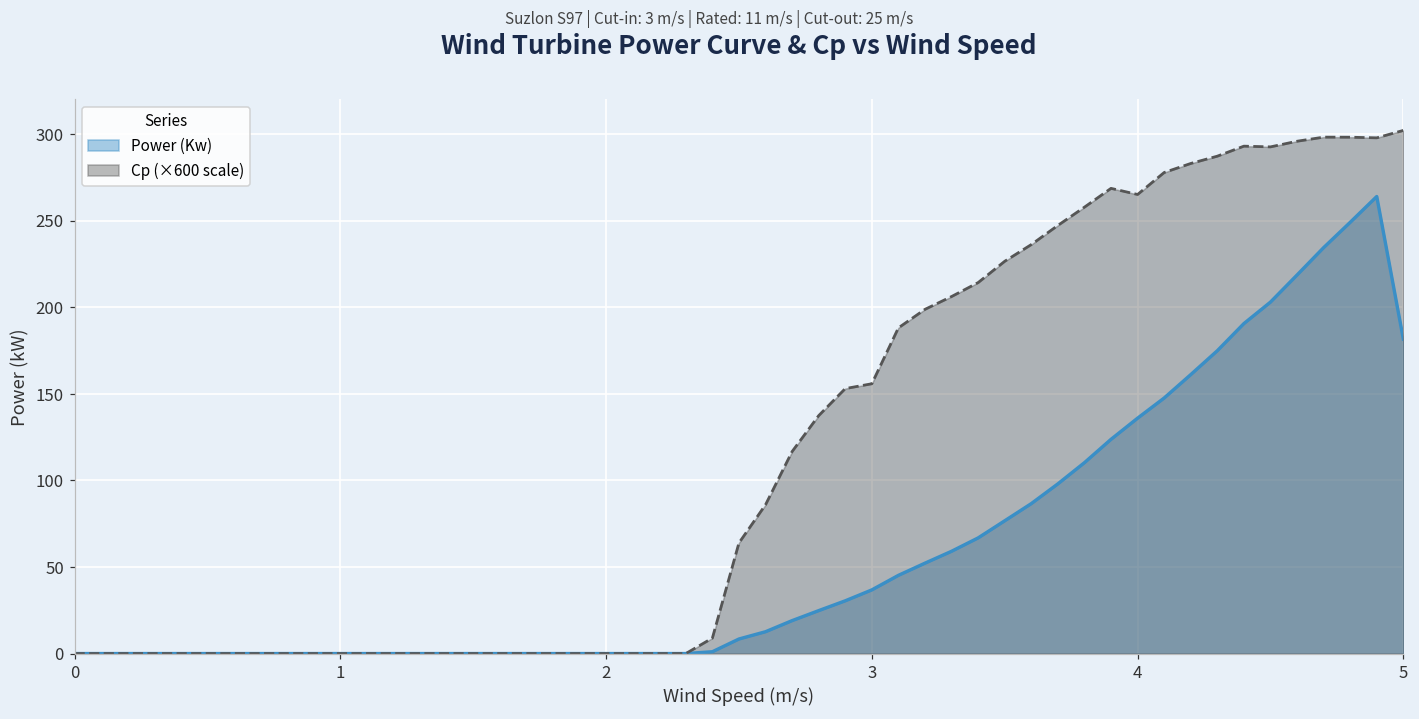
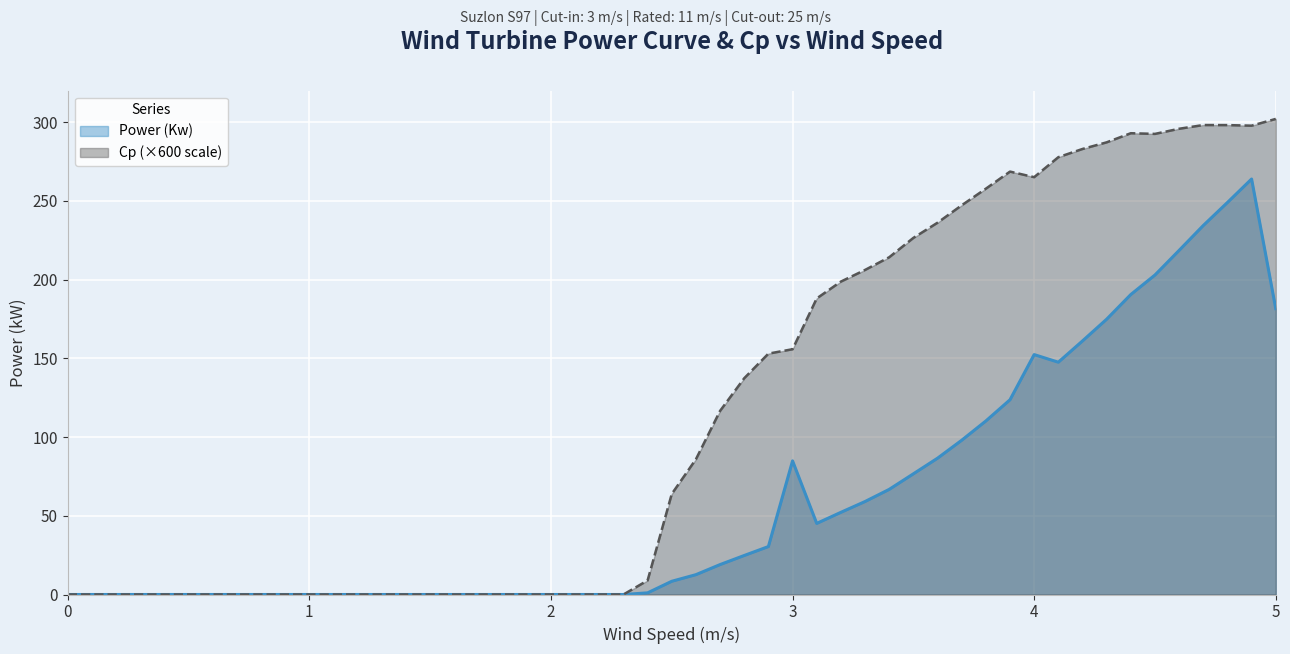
  {
    "Power (Kw)": {
-     "3": 37,
-     "4": 136,
+     "3": 85,
+     "4": 152,
      "5": 182
    },
    "Cp (×600 scale)": {
      "3": 156,
      "4": 265,
      "5": 302
    }
  }
